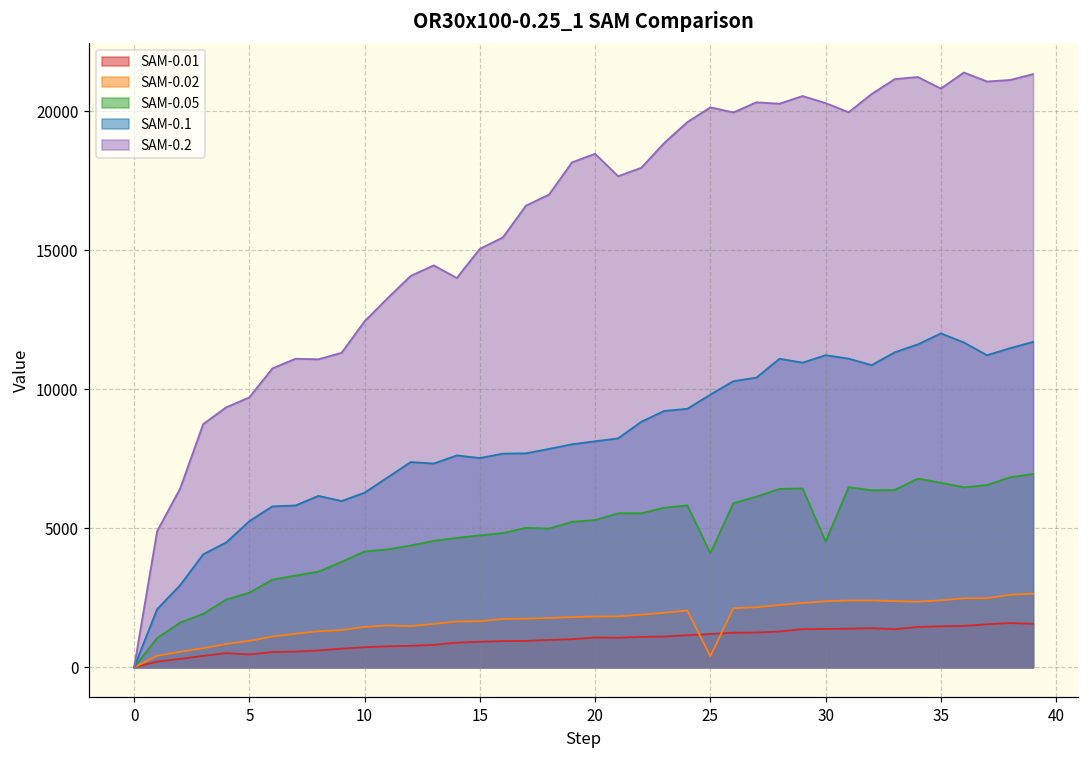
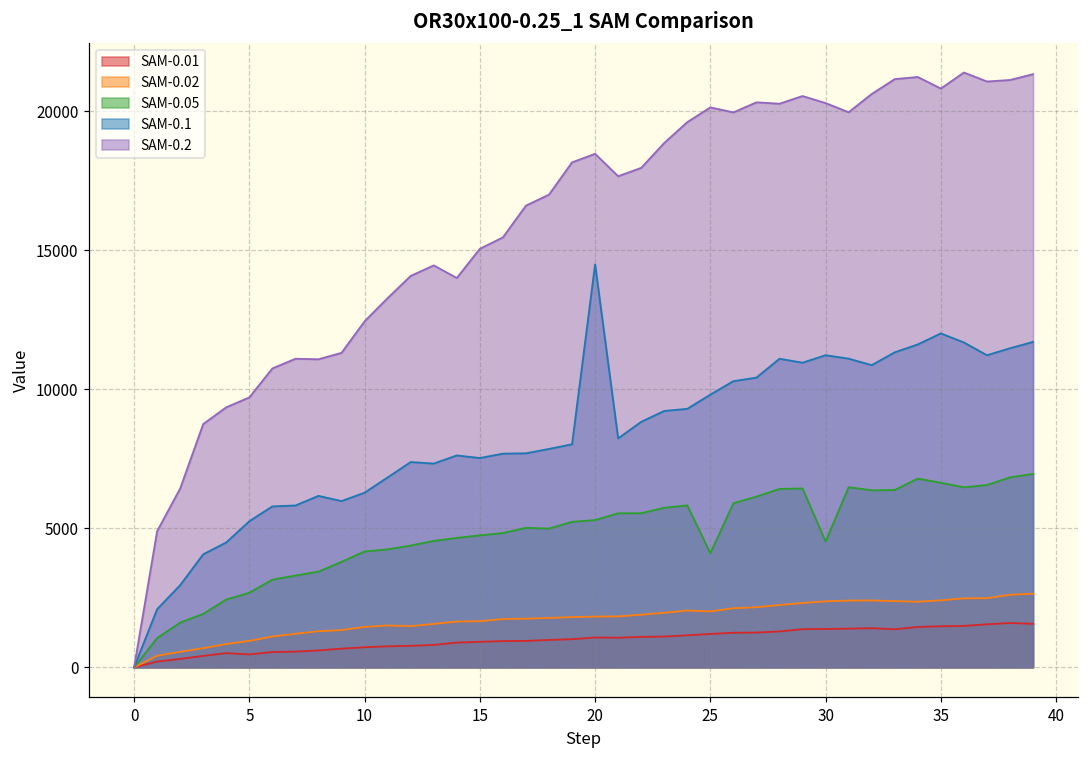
  {
    "SAM-0.01": {
      "5": 500,
      "10": 700,
      "15": 900,
      "20": 1100,
      "25": 1200,
      "30": 1400,
      "35": 1500
    },
    "SAM-0.02": {
      "5": 1000,
      "10": 1500,
      "15": 1700,
      "20": 1800,
-     "25": 400,
+     "25": 2000,
      "30": 2400,
      "35": 2400
    },
    "SAM-0.05": {
      "5": 2700,
      "10": 4200,
      "15": 4700,
      "20": 5300,
      "25": 4100,
      "30": 4500,
      "35": 6600
    },
    "SAM-0.1": {
      "5": 5300,
      "10": 6300,
      "15": 7500,
-     "20": 8100,
+     "20": 14500,
      "25": 9800,
      "30": 11200,
      "35": 12000
    },
    "SAM-0.2": {
      "5": 9700,
      "10": 12400,
      "15": 15000,
      "20": 18500,
      "25": 20100,
      "30": 20300,
      "35": 20800
    }
  }
